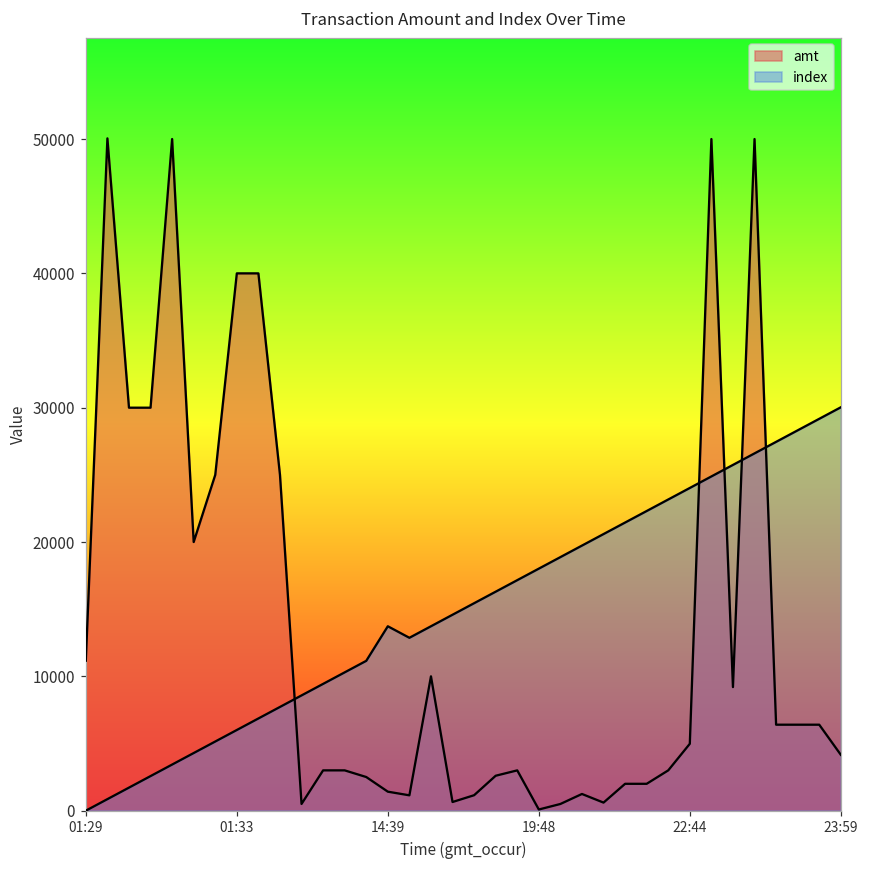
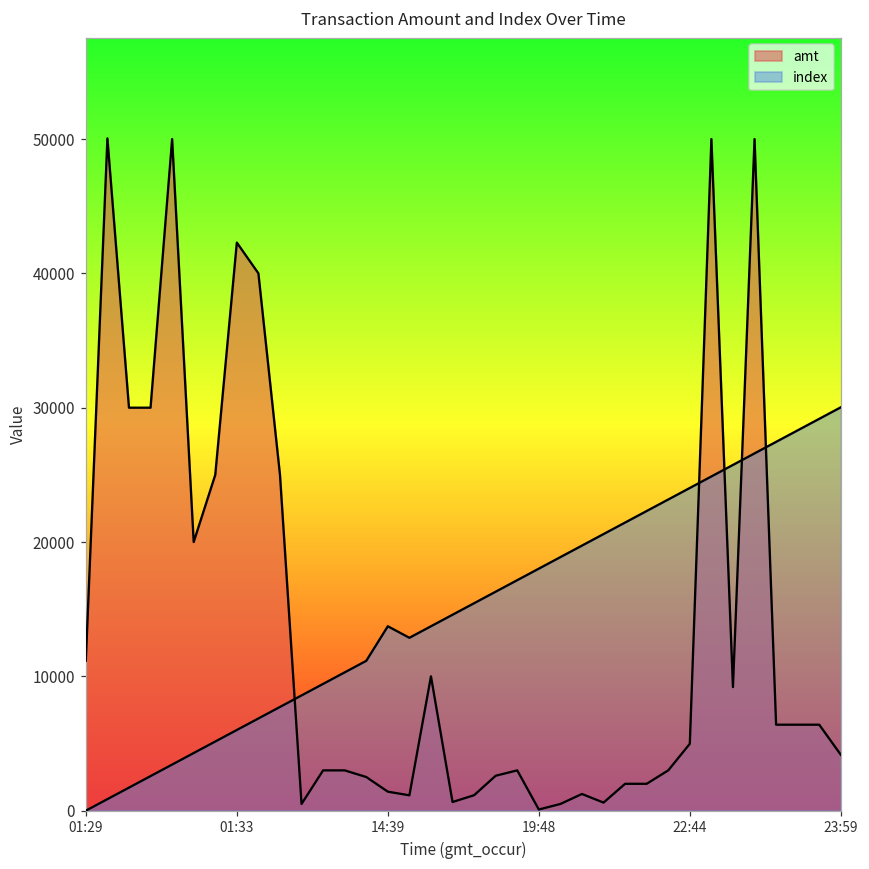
  {
    "amt": {
      "01:29": 11200,
-     "01:33": 40000,
+     "01:33": 42300,
      "14:39": 1400,
      "19:48": 100,
      "22:44": 5000,
      "23:59": 4200
    },
    "index": {
      "01:29": 0,
      "01:33": 6000,
      "14:39": 13700,
      "19:48": 18000,
      "22:44": 24000,
      "23:59": 30000
    }
  }
